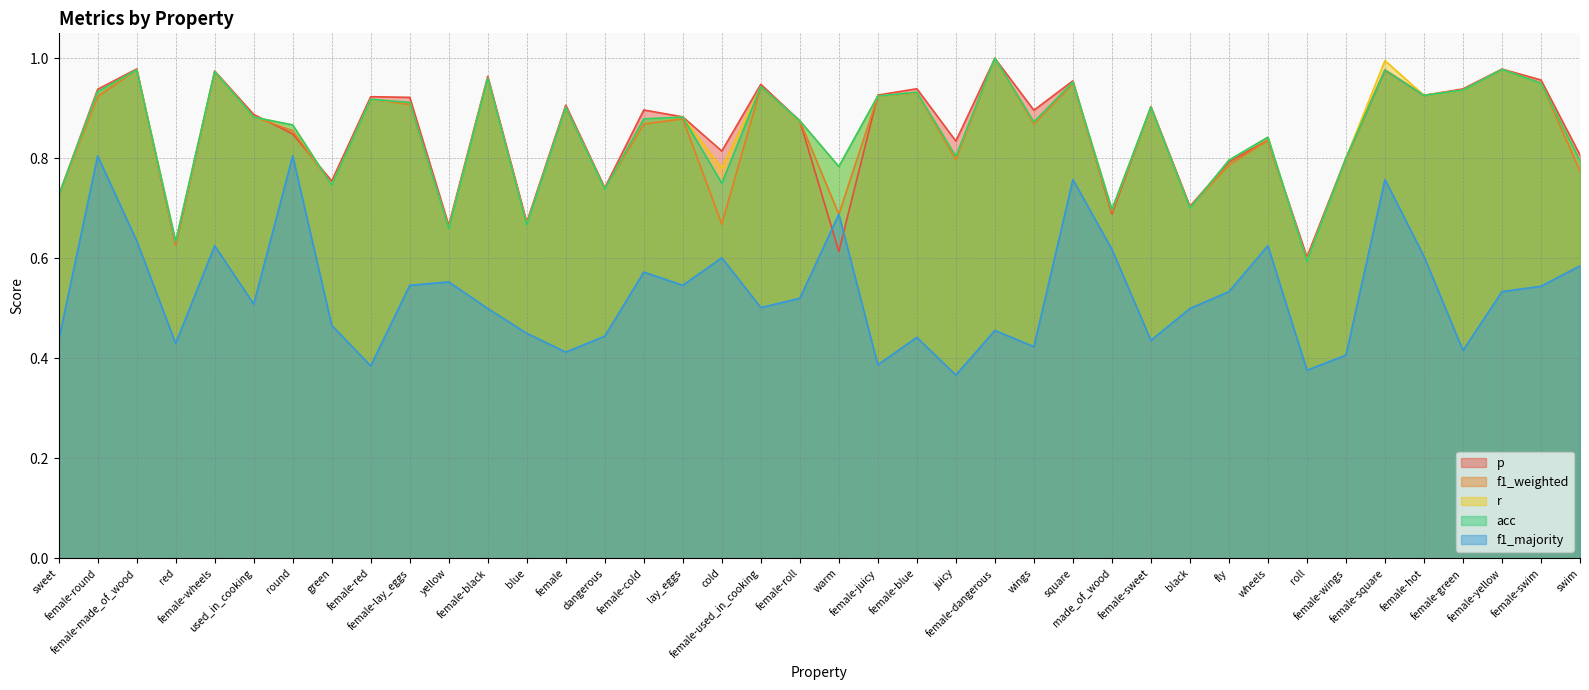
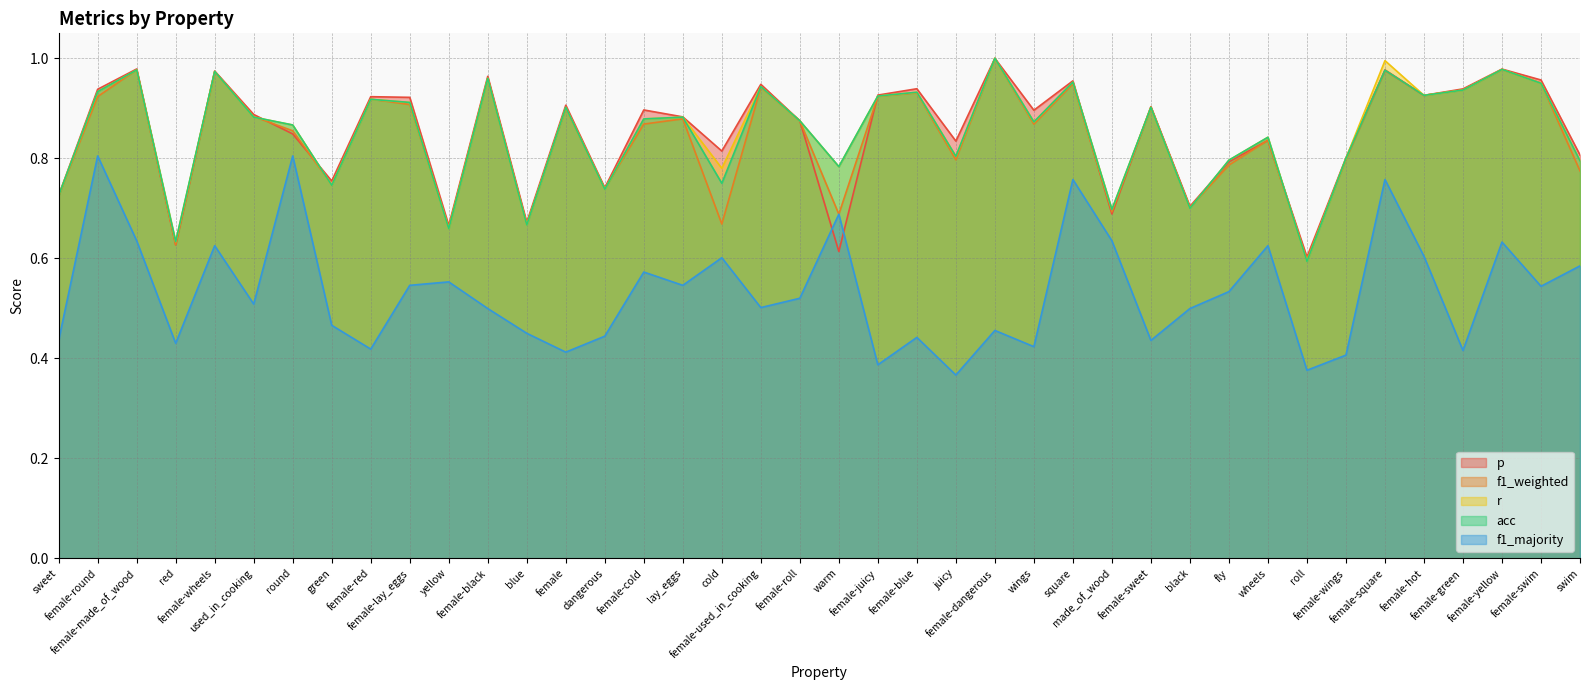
  {
    "acc": {
      "cold": 0.75
    },
    "f1_majority": {
      "sweet": 0.44,
      "female-round": 0.80,
      "female-made_of_wood": 0.64,
      "red": 0.43,
      "female-wheels": 0.63,
      "used_in_cooking": 0.51,
      "round": 0.80,
      "green": 0.47,
-     "female-red": 0.38,
+     "female-red": 0.42,
      "female-lay_eggs": 0.55,
      "yellow": 0.55,
      "female-black": 0.50,
      "blue": 0.45,
      "female": 0.41,
      "dangerous": 0.44,
      "female-cold": 0.57,
      "lay_eggs": 0.55,
      "cold": 0.60,
      "female-used_in_cooking": 0.50,
      "female-roll": 0.52,
      "female-juicy": 0.39,
      "female-blue": 0.44,
      "juicy": 0.37,
      "female-dangerous": 0.46,
      "wings": 0.42,
      "square": 0.76,
-     "made_of_wood": 0.62,
+     "made_of_wood": 0.64,
      "female-sweet": 0.44,
      "black": 0.50,
      "fly": 0.53,
      "wheels": 0.63,
      "roll": 0.38,
      "female-wings": 0.41,
      "female-square": 0.76,
      "female-hot": 0.60,
      "female-green": 0.42,
-     "female-yellow": 0.53,
+     "female-yellow": 0.63,
      "female-swim": 0.54,
      "swim": 0.58
    }
  }
